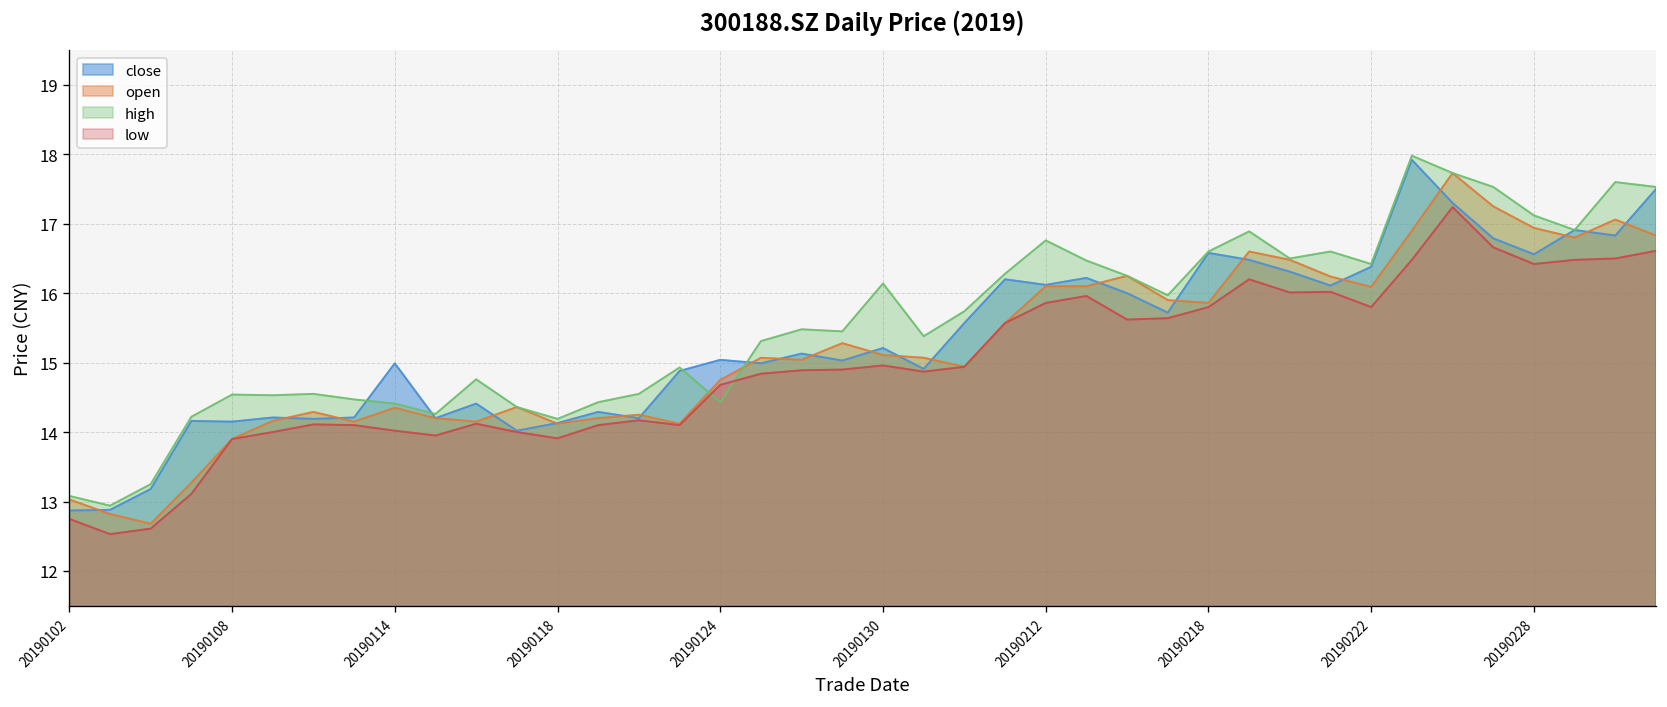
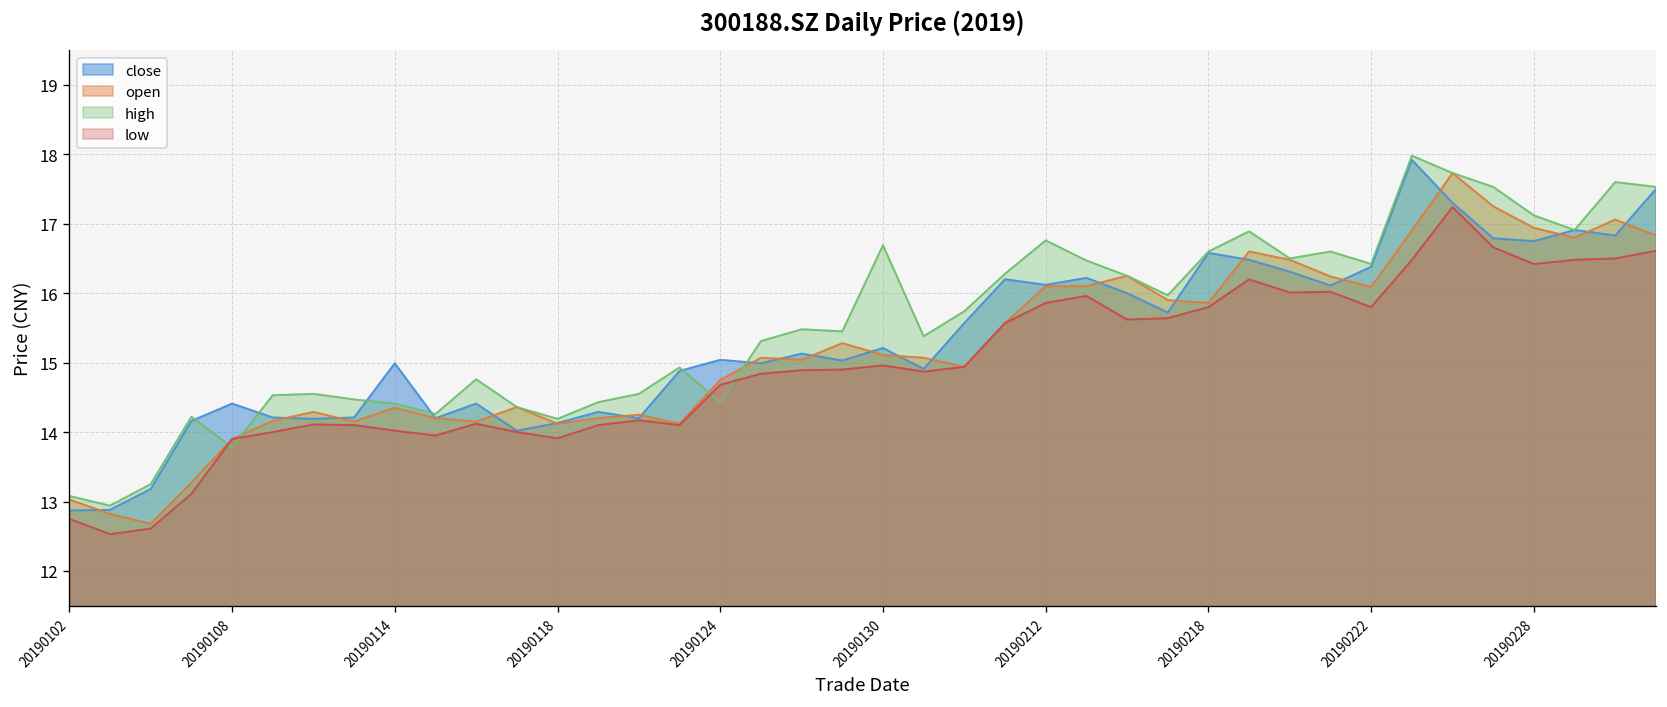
  {
    "close": {
      "20190102": 12.9,
-     "20190108": 14.2,
+     "20190108": 14.4,
      "20190114": 15.0,
      "20190124": 15.0,
      "20190130": 15.2,
-     "20190228": 16.6
+     "20190228": 16.8
    },
    "high": {
      "20190102": 13.1,
-     "20190108": 14.5,
+     "20190108": 13.8,
      "20190114": 14.4,
      "20190118": 14.2,
      "20190124": 14.4,
-     "20190130": 16.1,
+     "20190130": 16.7,
      "20190212": 16.8,
      "20190228": 17.1
    }
  }
